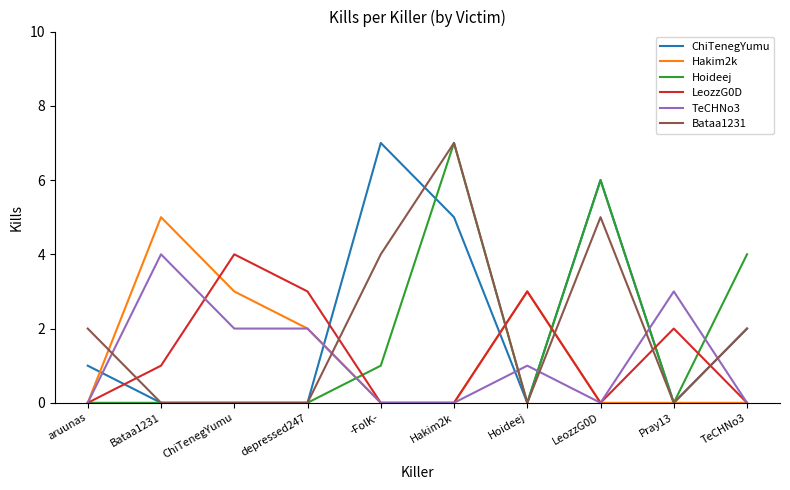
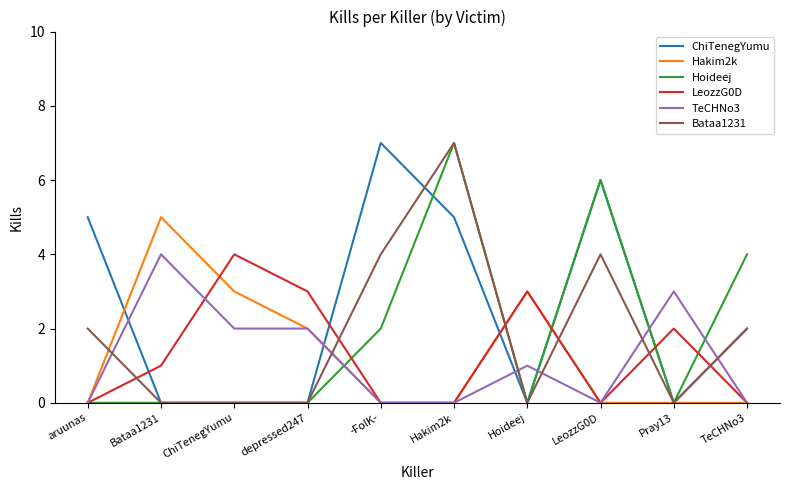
  {
    "ChiTenegYumu": {
-     "aruunas": 1,
+     "aruunas": 5,
      "-FolK-": 7,
      "Hakim2k": 5
    },
    "Hakim2k": {
      "Bataa1231": 5,
      "ChiTenegYumu": 3
    },
    "Hoideej": {
-     "-FolK-": 1,
+     "-FolK-": 2,
      "TeCHNo3": 4
    },
    "LeozzG0D": {
      "Bataa1231": 1,
      "ChiTenegYumu": 4,
      "depressed247": 3,
      "Pray13": 2
    },
    "TeCHNo3": {
      "Bataa1231": 4,
      "ChiTenegYumu": 2,
      "Hoideej": 1,
      "Pray13": 3
    },
    "Bataa1231": {
      "aruunas": 2,
      "-FolK-": 4,
-     "LeozzG0D": 5
+     "LeozzG0D": 4
    }
  }
